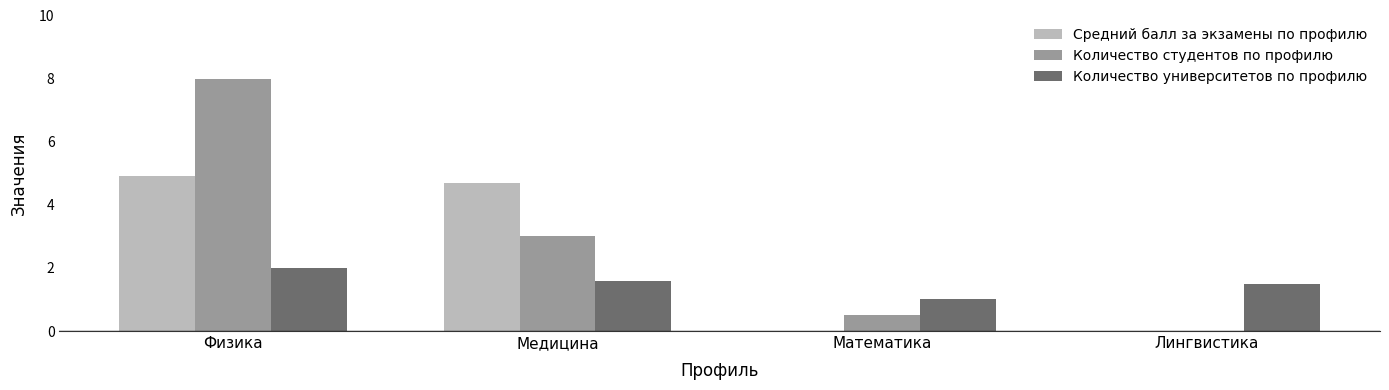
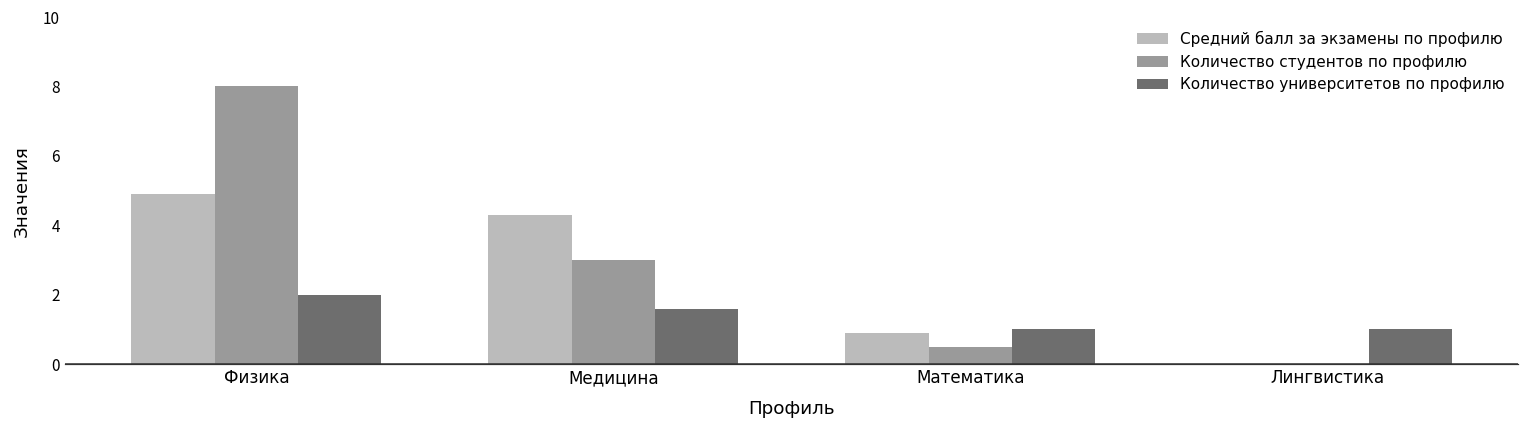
  {
    "Средний балл за экзамены по профилю": {
      "Физика": 4.9,
-     "Медицина": 4.7,
-     "Математика": 0.0,
+     "Медицина": 4.3,
+     "Математика": 0.9,
      "Лингвистика": 0.0
    },
    "Количество студентов по профилю": {
      "Физика": 8.0,
      "Медицина": 3.0,
      "Математика": 0.5,
      "Лингвистика": 0.0
    },
    "Количество университетов по профилю": {
      "Физика": 2.0,
      "Медицина": 1.6,
      "Математика": 1.0,
-     "Лингвистика": 1.5
+     "Лингвистика": 1.0
    }
  }
